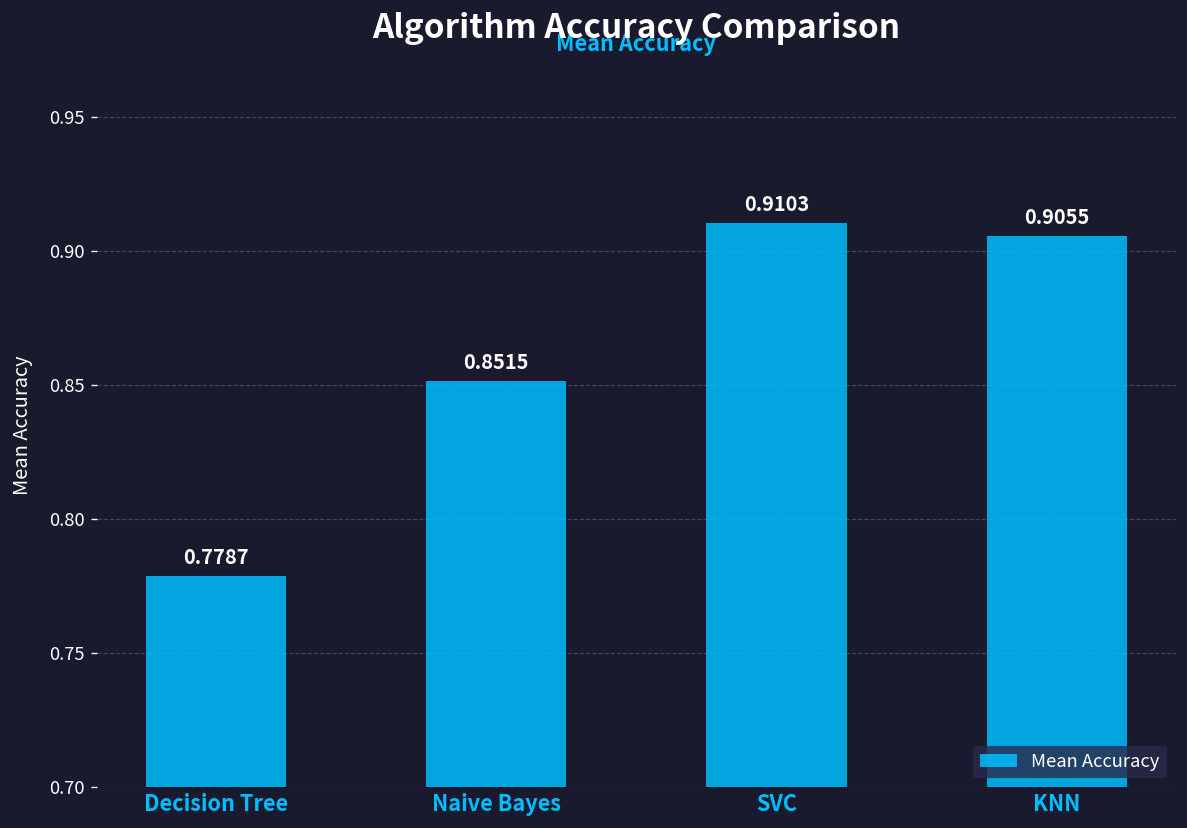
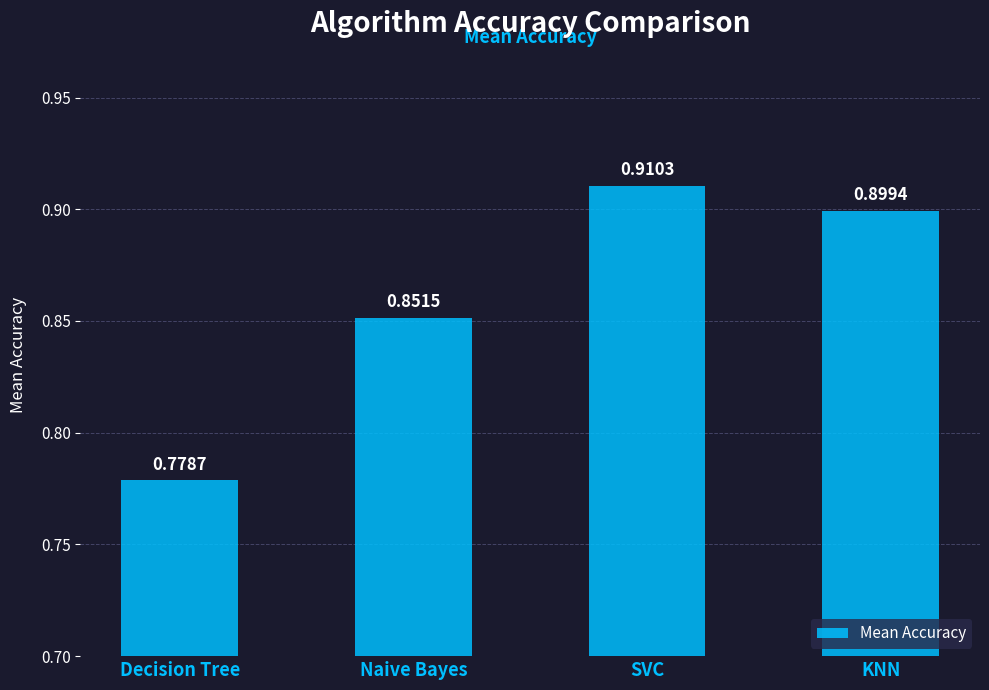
  {
    "Decision Tree": 0.7787,
    "Naive Bayes": 0.8515,
    "SVC": 0.9103,
-   "KNN": 0.9055
+   "KNN": 0.8994
  }
